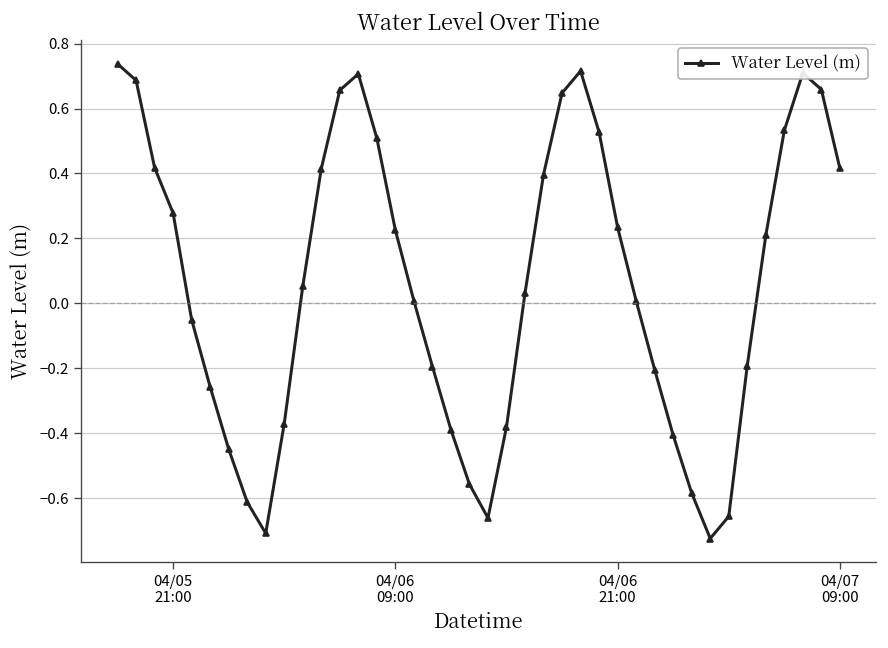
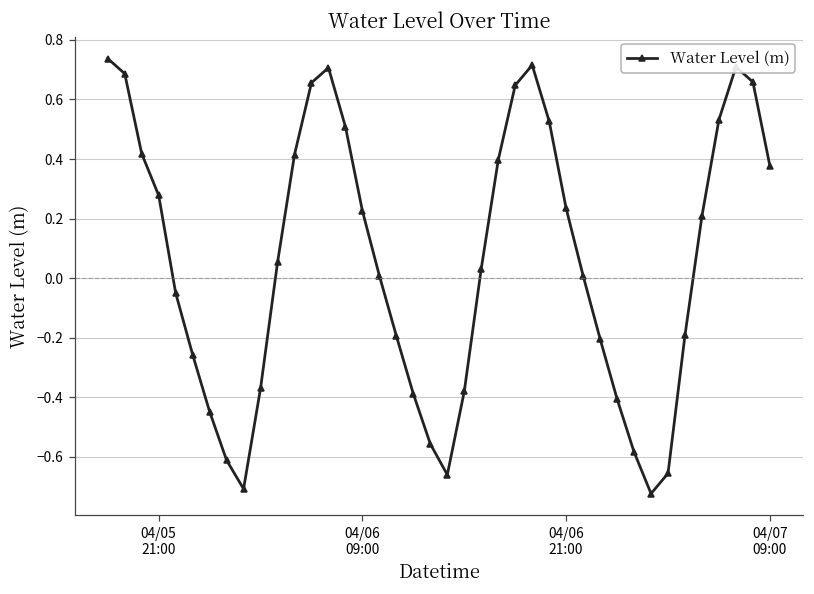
  {
    "04/05 21:00": 0.28,
    "04/06 09:00": 0.23,
    "04/06 21:00": 0.23,
-   "04/07 09:00": 0.42
+   "04/07 09:00": 0.38
  }
